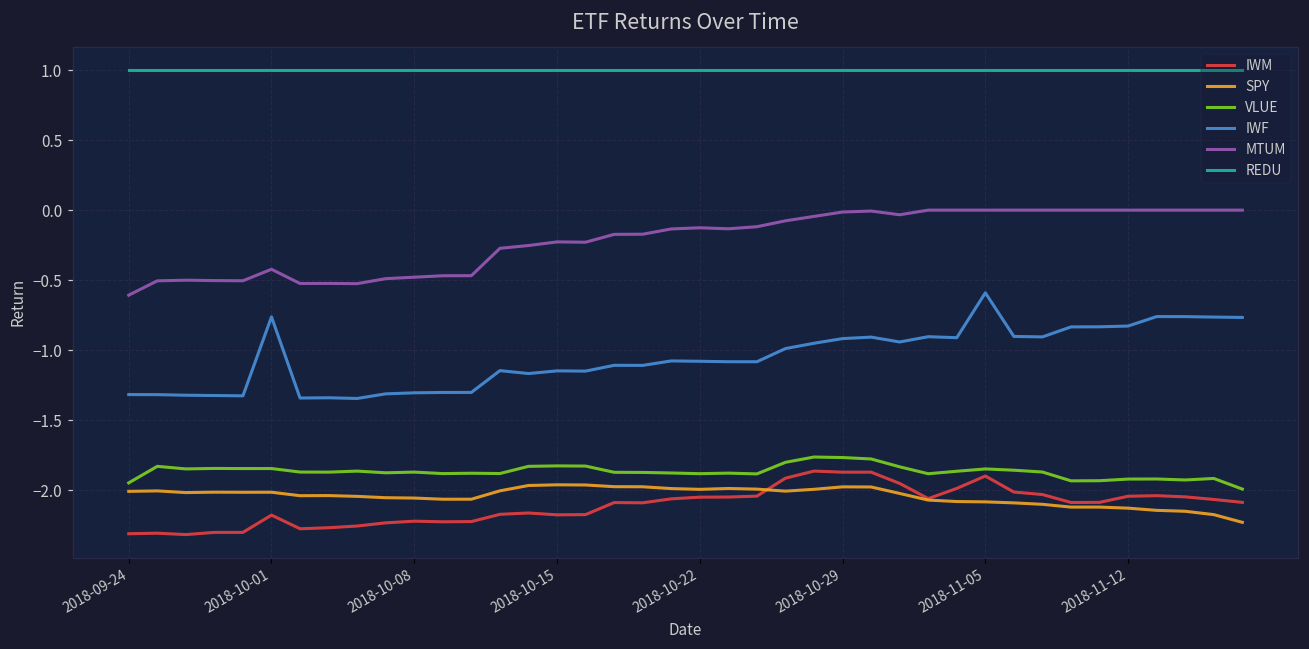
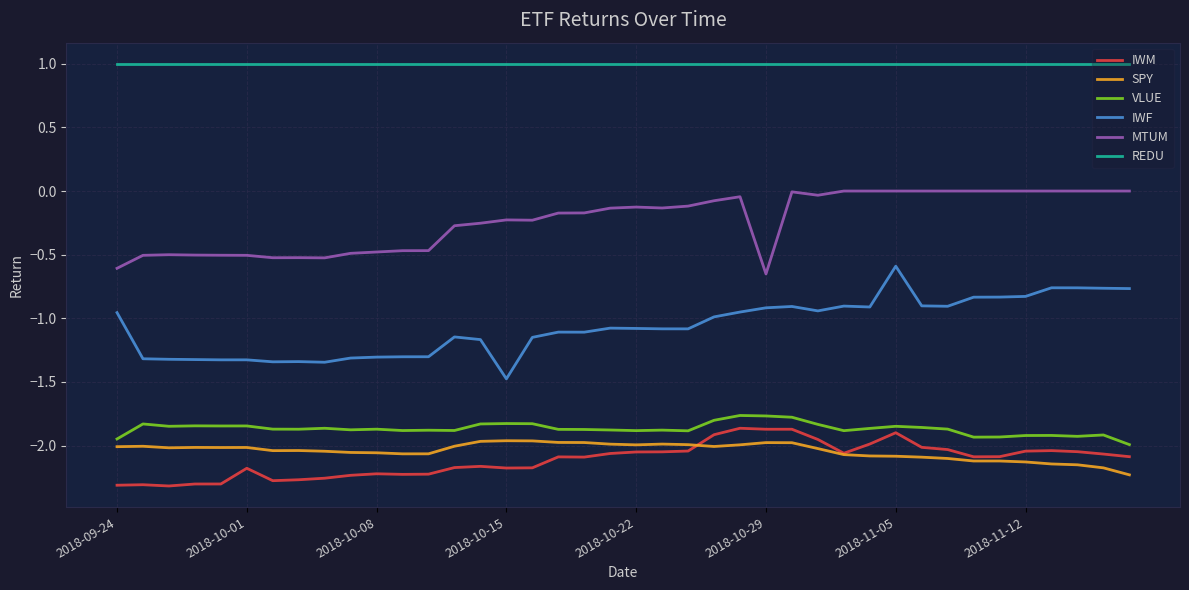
  {
    "IWM": {
      "2018-09-24": -2.31,
      "2018-10-01": -2.18,
      "2018-10-08": -2.22,
      "2018-10-15": -2.18,
      "2018-10-22": -2.05,
      "2018-10-29": -1.87,
      "2018-11-05": -1.90,
      "2018-11-12": -2.04
    },
    "SPY": {
      "2018-09-24": -2.01,
      "2018-10-01": -2.02,
      "2018-10-08": -2.06,
      "2018-10-15": -1.96,
      "2018-10-22": -1.99,
      "2018-10-29": -1.98,
      "2018-11-05": -2.08,
      "2018-11-12": -2.13
    },
    "VLUE": {
      "2018-09-24": -1.95,
      "2018-10-01": -1.85,
      "2018-10-08": -1.87,
      "2018-10-15": -1.83,
      "2018-10-22": -1.88,
      "2018-10-29": -1.77,
      "2018-11-05": -1.85,
      "2018-11-12": -1.92
    },
    "IWF": {
-     "2018-09-24": -1.32,
-     "2018-10-01": -0.76,
+     "2018-09-24": -0.96,
+     "2018-10-01": -1.33,
      "2018-10-08": -1.31,
-     "2018-10-15": -1.15,
+     "2018-10-15": -1.48,
      "2018-10-22": -1.08,
      "2018-10-29": -0.92,
      "2018-11-05": -0.59,
      "2018-11-12": -0.83
    },
    "MTUM": {
      "2018-09-24": -0.61,
-     "2018-10-01": -0.42,
+     "2018-10-01": -0.51,
      "2018-10-08": -0.48,
      "2018-10-15": -0.23,
      "2018-10-22": -0.13,
-     "2018-10-29": -0.01,
+     "2018-10-29": -0.65,
      "2018-11-05": 0.00,
      "2018-11-12": 0.00
    },
    "REDU": {
      "2018-09-24": 1.00,
      "2018-10-01": 1.00,
      "2018-10-08": 1.00,
      "2018-10-15": 1.00,
      "2018-10-22": 1.00,
      "2018-10-29": 1.00,
      "2018-11-05": 1.00,
      "2018-11-12": 1.00
    }
  }
